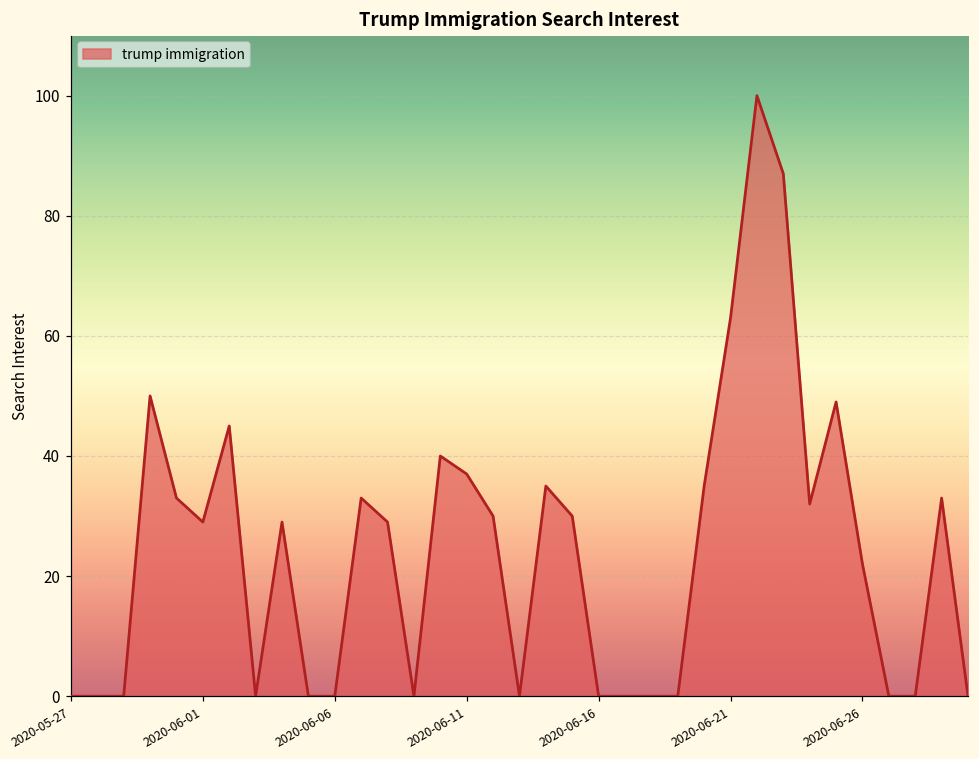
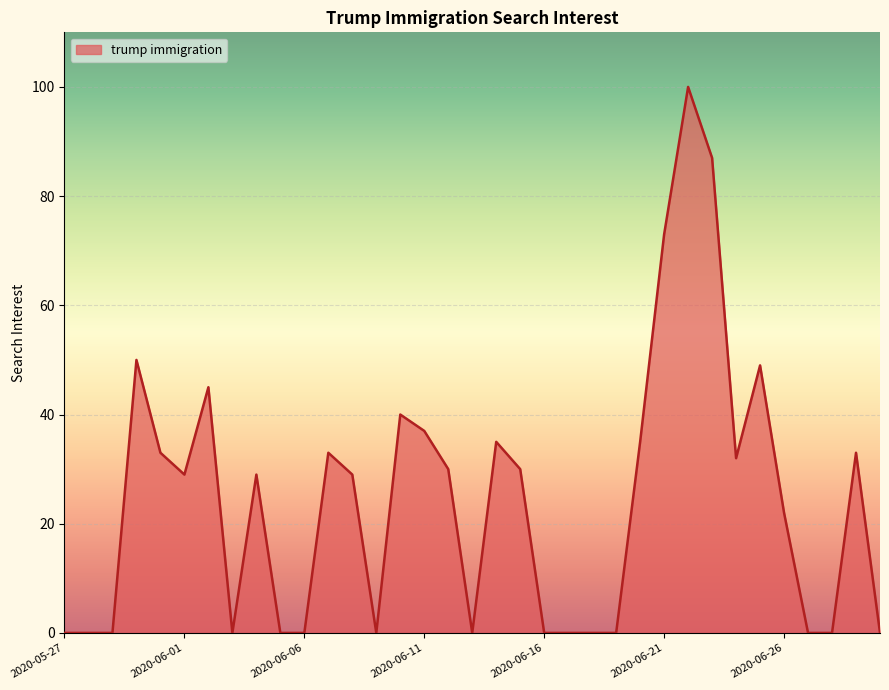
  {
    "2020-05-27": 0,
    "2020-06-01": 29,
    "2020-06-06": 0,
    "2020-06-11": 37,
    "2020-06-16": 0,
-   "2020-06-21": 63,
+   "2020-06-21": 73,
    "2020-06-26": 22
  }
